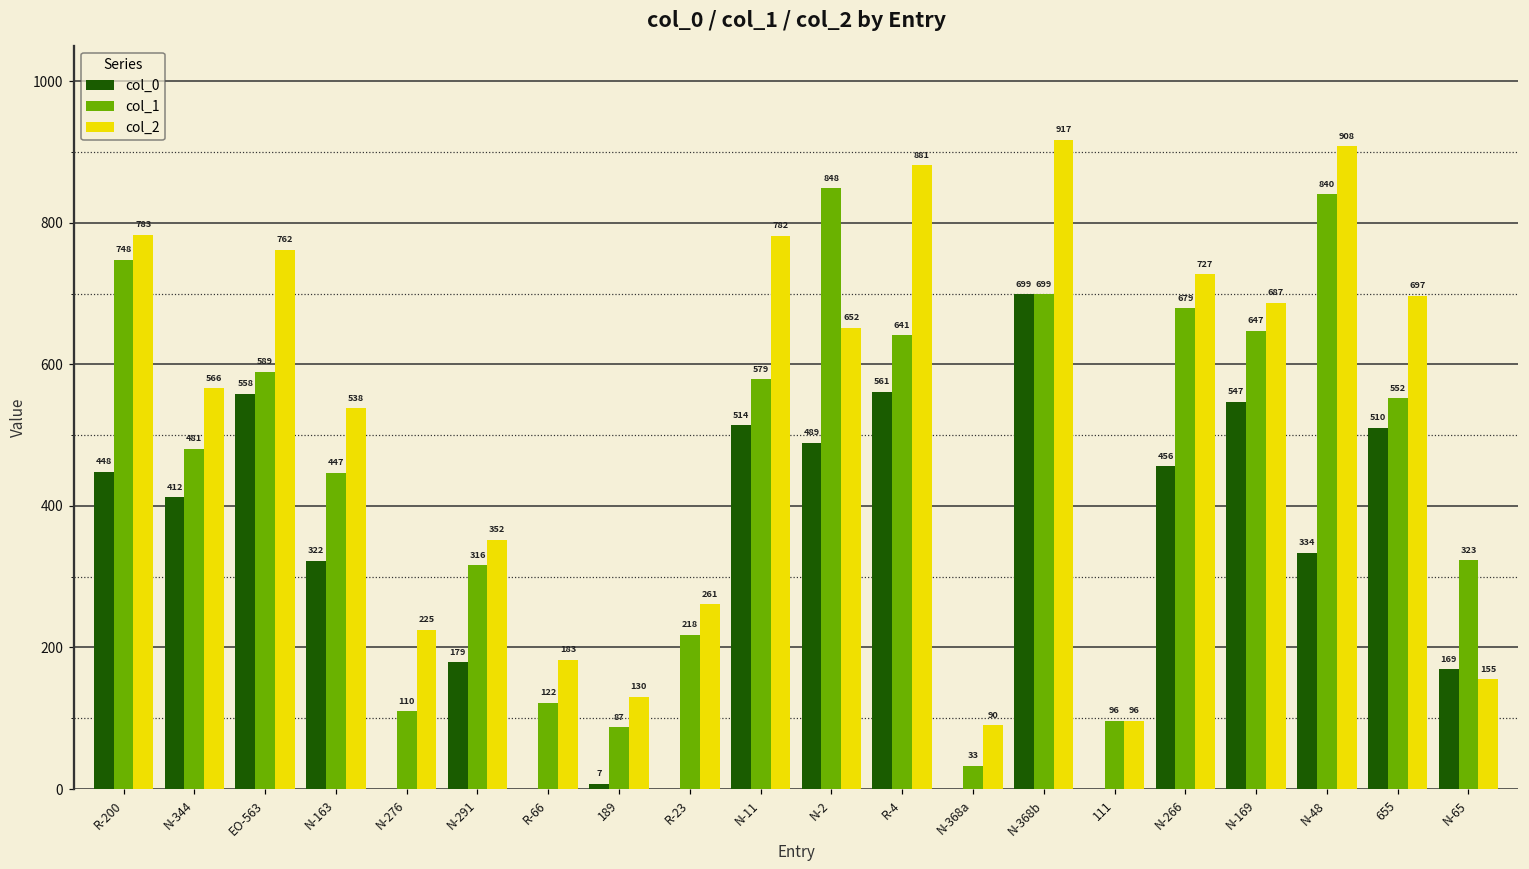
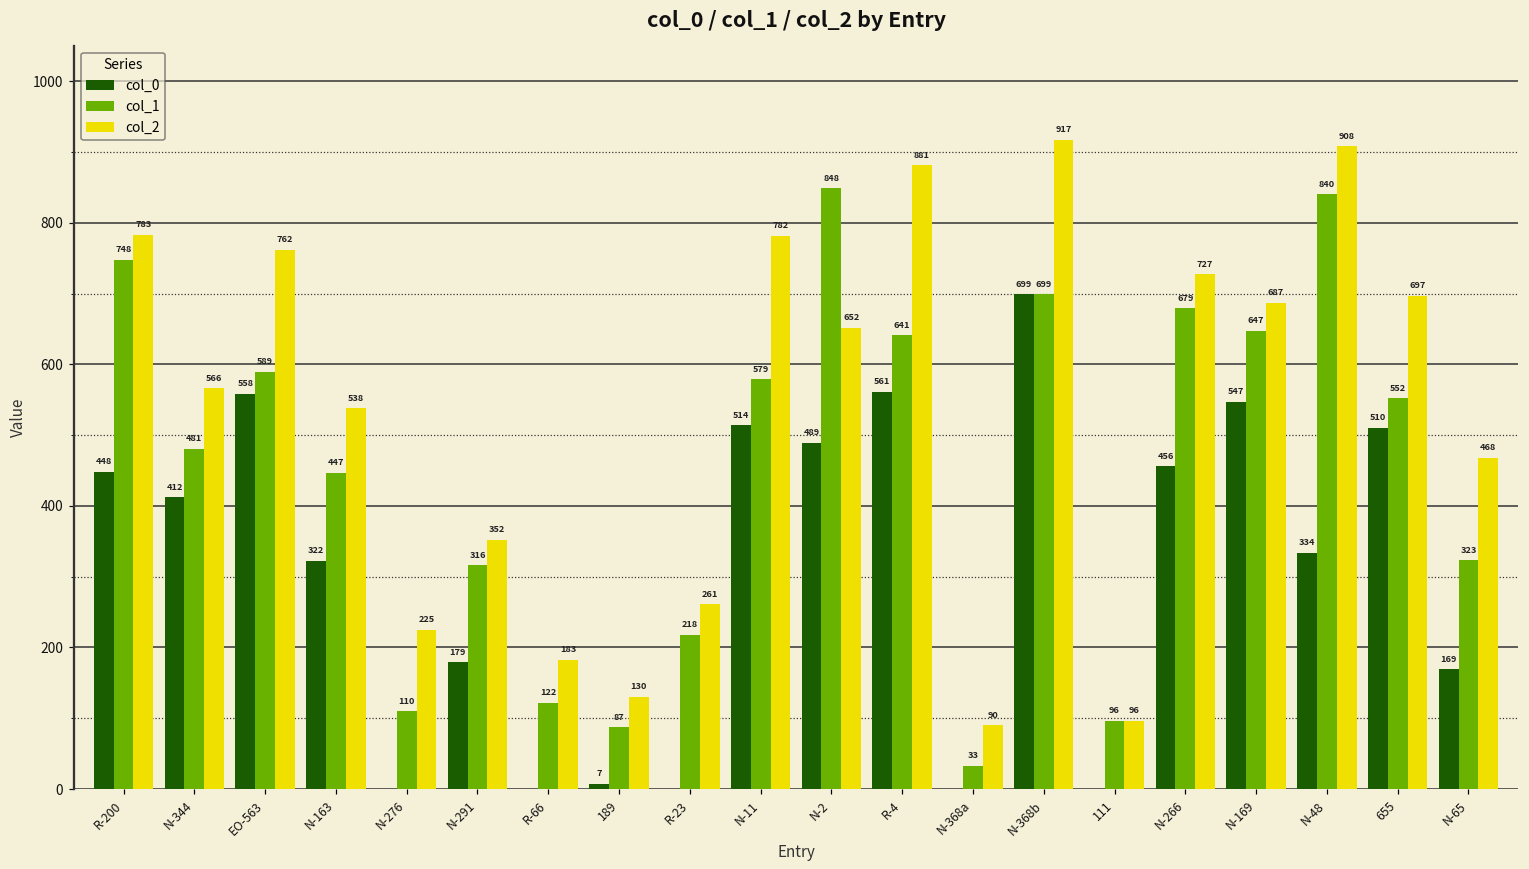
  {
    "col_0": {
      "R-200": 448,
      "N-344": 412,
      "EO-563": 558,
      "N-163": 322,
      "N-291": 179,
      "189": 7,
      "N-11": 514,
      "N-2": 489,
      "R-4": 561,
      "N-368b": 699,
      "N-266": 456,
      "N-169": 547,
      "N-48": 334,
      "655": 510,
      "N-65": 169
    },
    "col_1": {
      "R-200": 748,
      "N-344": 481,
      "EO-563": 589,
      "N-163": 447,
      "N-276": 110,
      "N-291": 316,
      "R-66": 122,
      "189": 87,
      "R-23": 218,
      "N-11": 579,
      "R-4": 641,
      "N-368a": 33,
      "N-368b": 699,
      "111": 96,
      "N-266": 679,
      "N-169": 647,
      "N-48": 840,
      "655": 552,
      "N-65": 323
    },
    "col_2": {
      "R-200": 783,
      "N-344": 566,
      "EO-563": 762,
      "N-163": 538,
      "N-276": 225,
      "N-291": 352,
      "R-66": 183,
      "189": 130,
      "R-23": 261,
      "N-11": 782,
      "N-2": 652,
      "R-4": 881,
      "N-368a": 90,
      "N-368b": 917,
      "111": 96,
      "N-266": 727,
      "N-169": 687,
      "N-48": 908,
      "655": 697,
-     "N-65": 155
+     "N-65": 468
    }
  }
